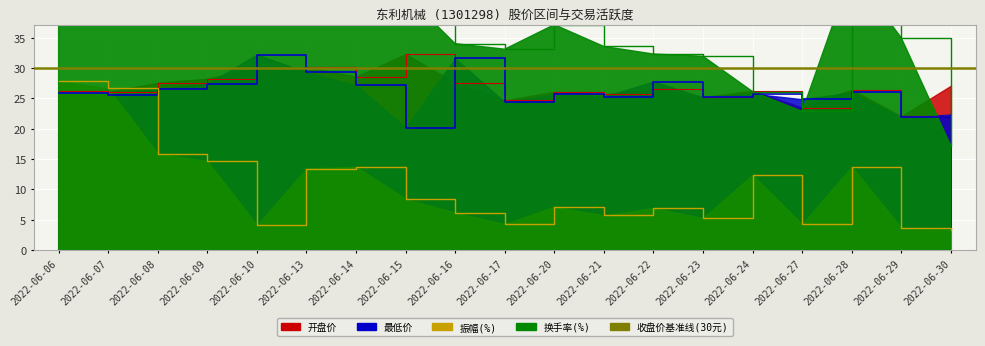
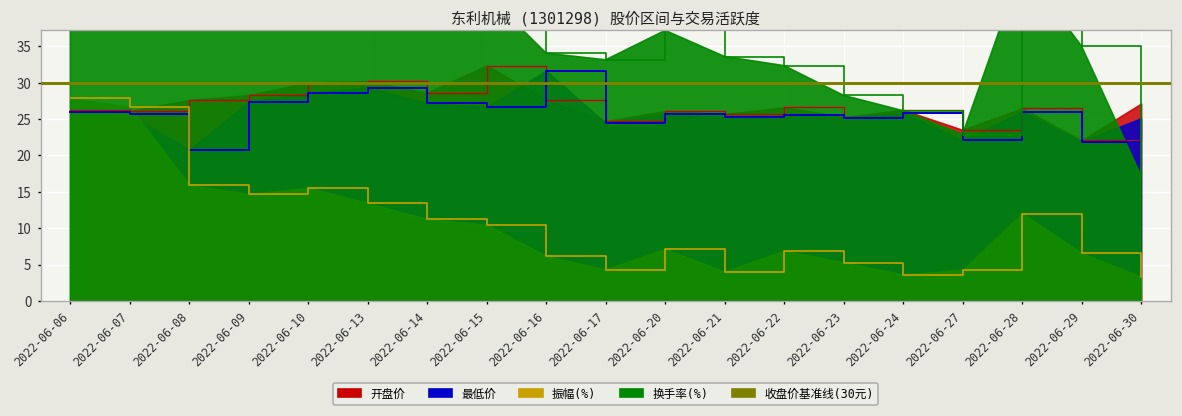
  {
    "开盘价": {
      "2022-06-07": 26,
      "2022-06-08": 28,
      "2022-06-09": 28,
      "2022-06-10": 30,
      "2022-06-13": 30,
      "2022-06-14": 29,
      "2022-06-15": 32,
      "2022-06-16": 28,
      "2022-06-22": 27,
      "2022-06-27": 24,
      "2022-06-28": 26,
      "2022-06-30": 27
    },
    "最低价": {
      "2022-06-07": 26,
-     "2022-06-08": 27,
+     "2022-06-08": 21,
      "2022-06-09": 27,
-     "2022-06-10": 32,
+     "2022-06-10": 29,
      "2022-06-13": 29,
      "2022-06-14": 27,
-     "2022-06-15": 20,
+     "2022-06-15": 27,
      "2022-06-16": 32,
-     "2022-06-22": 28,
-     "2022-06-27": 25,
+     "2022-06-22": 26,
+     "2022-06-27": 22,
      "2022-06-28": 26,
-     "2022-06-30": 22
+     "2022-06-30": 25
    },
    "振幅(%)": {
      "2022-06-06": 28,
      "2022-06-07": 27,
      "2022-06-08": 16,
      "2022-06-09": 15,
-     "2022-06-10": 4,
+     "2022-06-10": 16,
      "2022-06-13": 13,
-     "2022-06-14": 14,
-     "2022-06-15": 8,
+     "2022-06-14": 11,
+     "2022-06-15": 10,
      "2022-06-16": 6,
      "2022-06-17": 4,
      "2022-06-20": 7,
-     "2022-06-21": 6,
+     "2022-06-21": 4,
      "2022-06-22": 7,
      "2022-06-23": 5,
-     "2022-06-24": 12,
+     "2022-06-24": 4,
      "2022-06-27": 4,
-     "2022-06-28": 14,
-     "2022-06-29": 4,
+     "2022-06-28": 12,
+     "2022-06-29": 7,
      "2022-06-30": 3
    },
    "换手率(%)": {
      "2022-06-16": 34,
      "2022-06-17": 33,
      "2022-06-20": 37,
      "2022-06-21": 34,
      "2022-06-22": 32,
-     "2022-06-23": 32,
+     "2022-06-23": 28,
      "2022-06-27": 23,
      "2022-06-29": 35,
      "2022-06-30": 17
    }
  }
